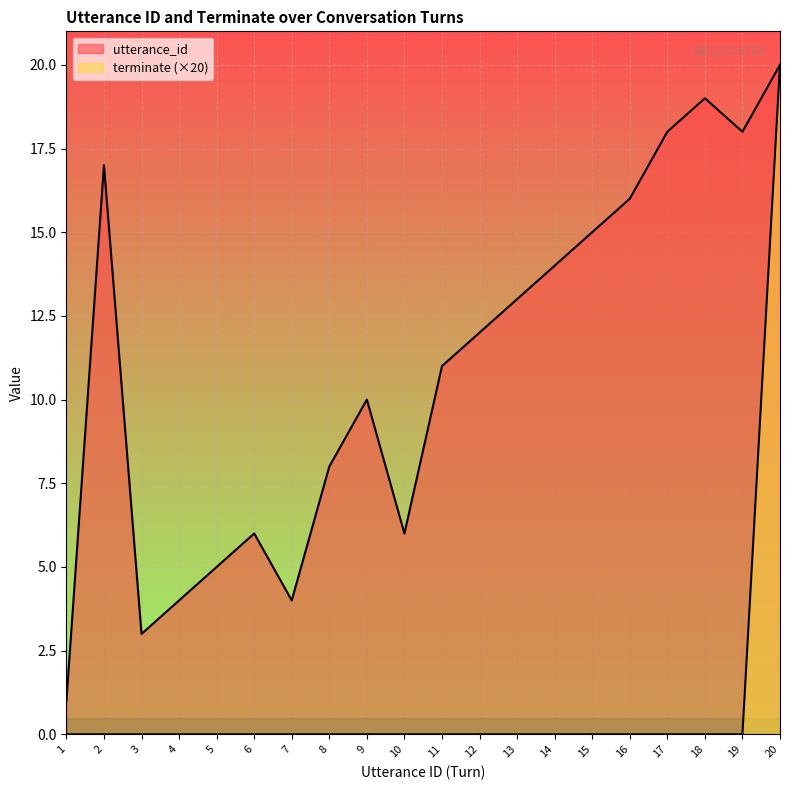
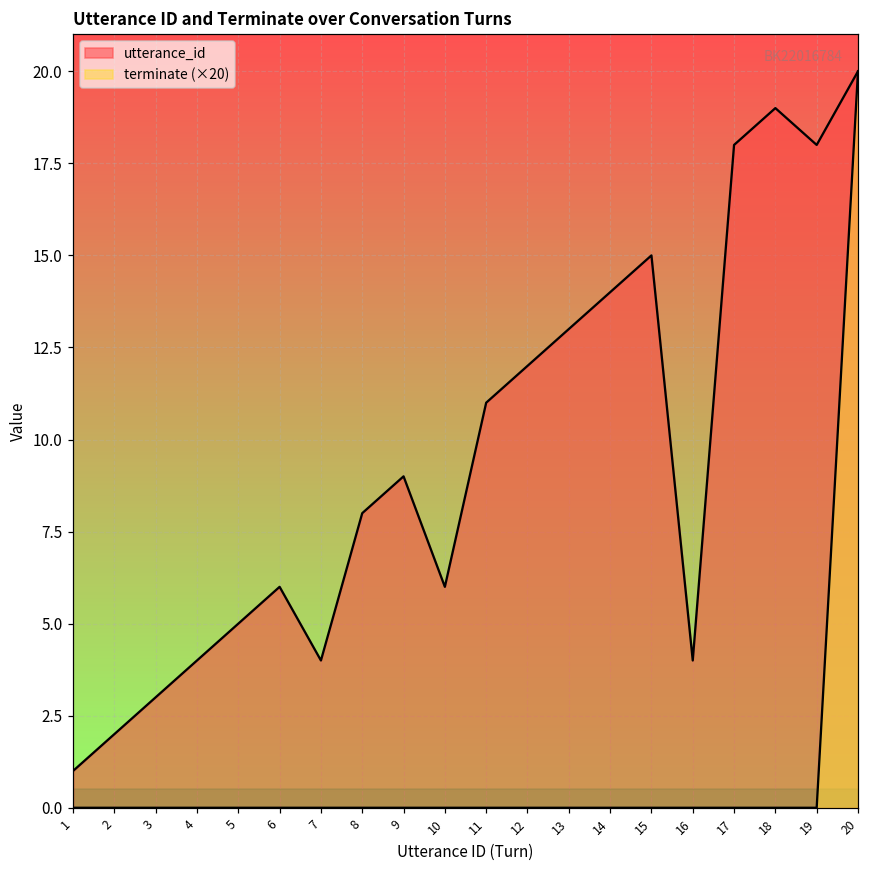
  {
    "utterance_id": {
      "1": 1,
-     "2": 17,
+     "2": 2,
      "3": 3,
      "4": 4,
      "5": 5,
      "6": 6,
      "7": 4,
      "8": 8,
-     "9": 10,
+     "9": 9,
      "10": 6,
      "11": 11,
      "12": 12,
      "13": 13,
      "14": 14,
      "15": 15,
-     "16": 16,
+     "16": 4,
      "17": 18,
      "18": 19,
      "19": 18
    },
    "terminate (×20)": {
      "1": 0,
      "2": 0,
      "3": 0,
      "4": 0,
      "5": 0,
      "6": 0,
      "7": 0,
      "8": 0,
      "9": 0,
      "10": 0,
      "11": 0,
      "12": 0,
      "13": 0,
      "14": 0,
      "15": 0,
      "16": 0,
      "17": 0,
      "18": 0,
      "19": 0
    }
  }
